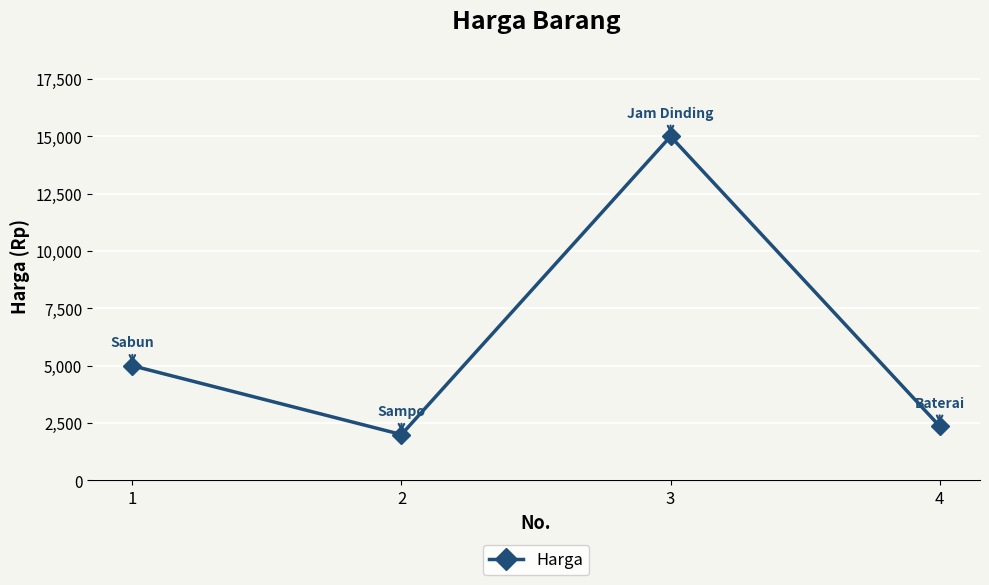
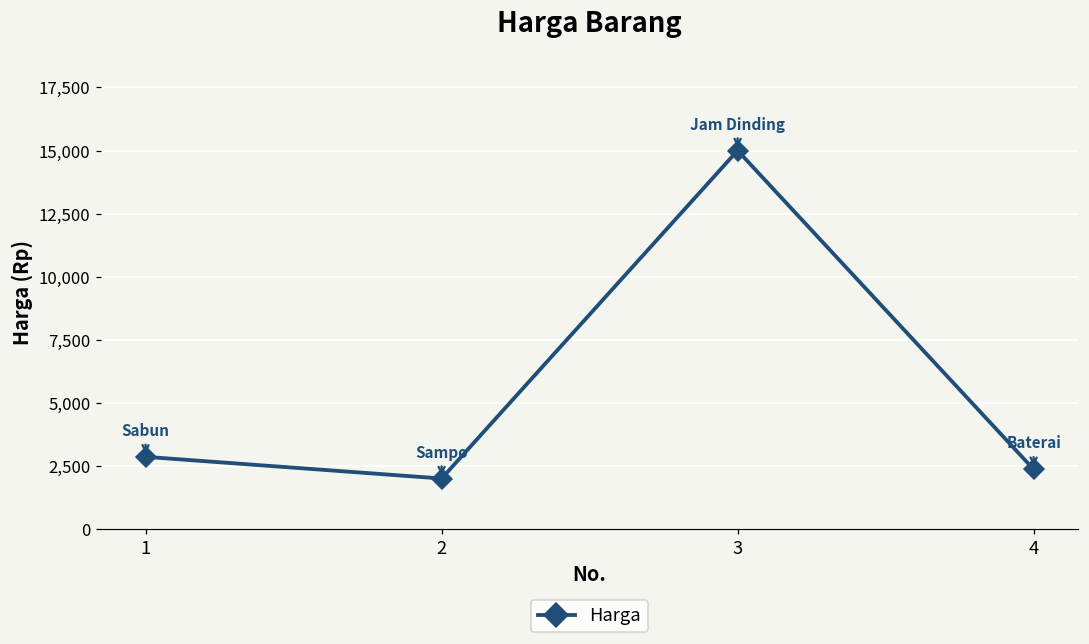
  {
-   "1": "5,000",
+   "1": "2,900",
    "2": "2,000",
    "3": "15,000",
    "4": "2,400"
  }
